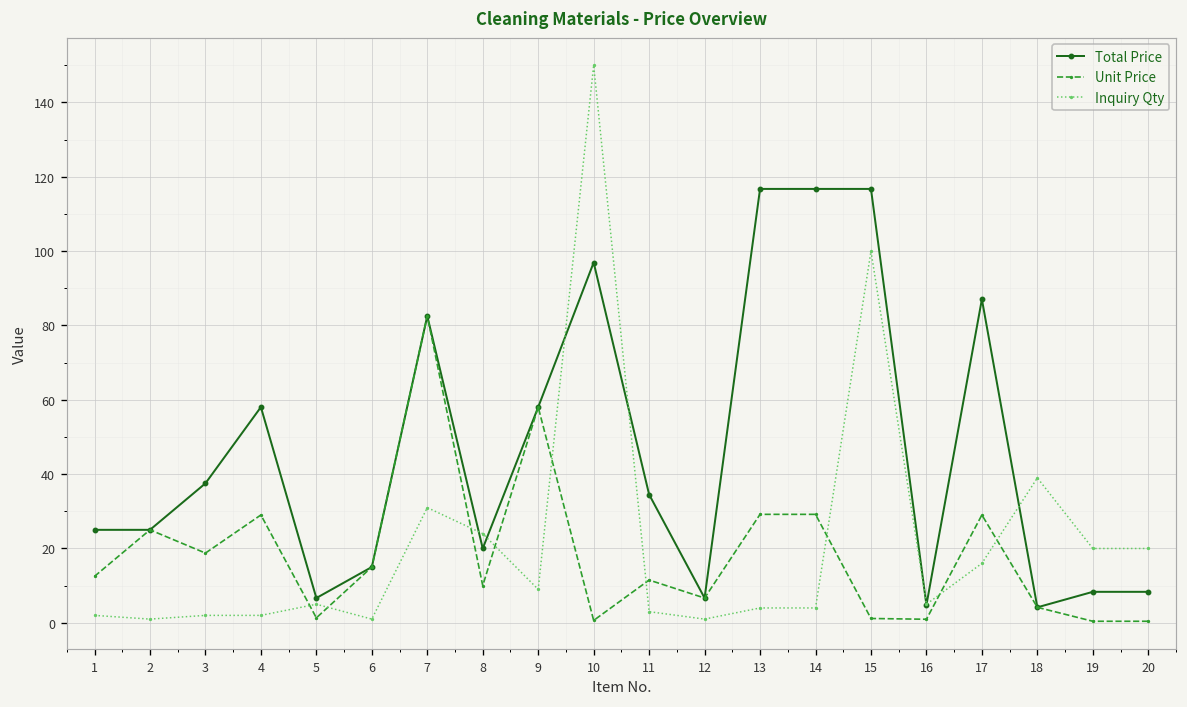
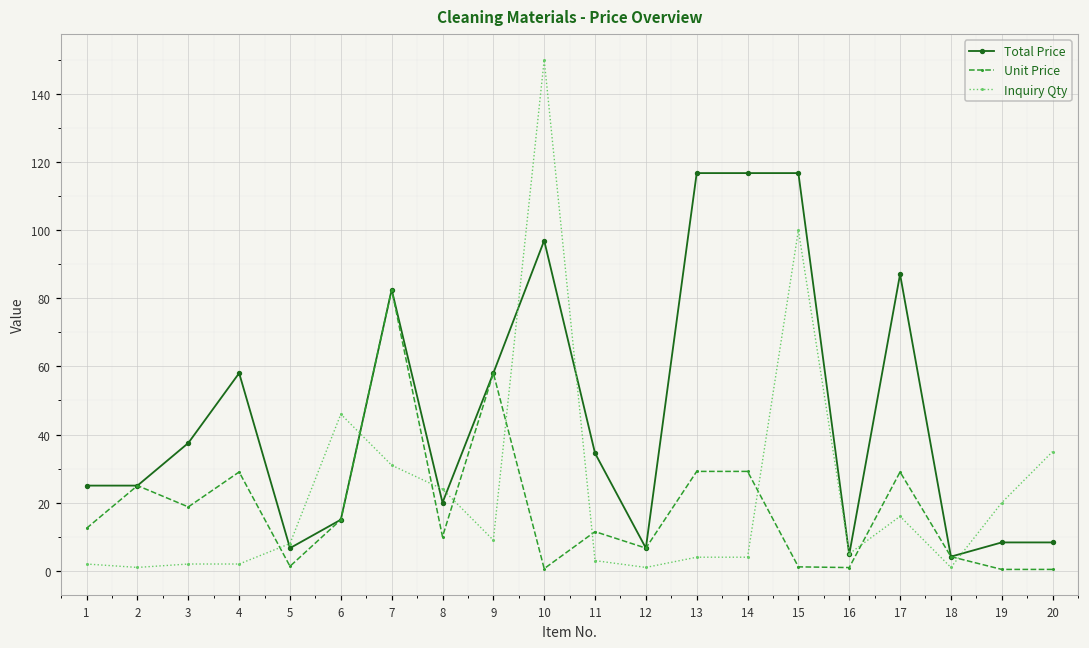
  {
    "Inquiry Qty": {
      "1": 2,
      "2": 1,
      "3": 2,
      "4": 2,
-     "5": 5,
-     "6": 1,
+     "5": 8,
+     "6": 46,
      "7": 31,
      "8": 24,
      "9": 9,
      "10": 150,
      "11": 3,
      "12": 1,
      "13": 4,
      "14": 4,
      "15": 100,
      "17": 16,
-     "18": 39,
+     "18": 1,
      "19": 20,
-     "20": 20
+     "20": 35
    }
  }
